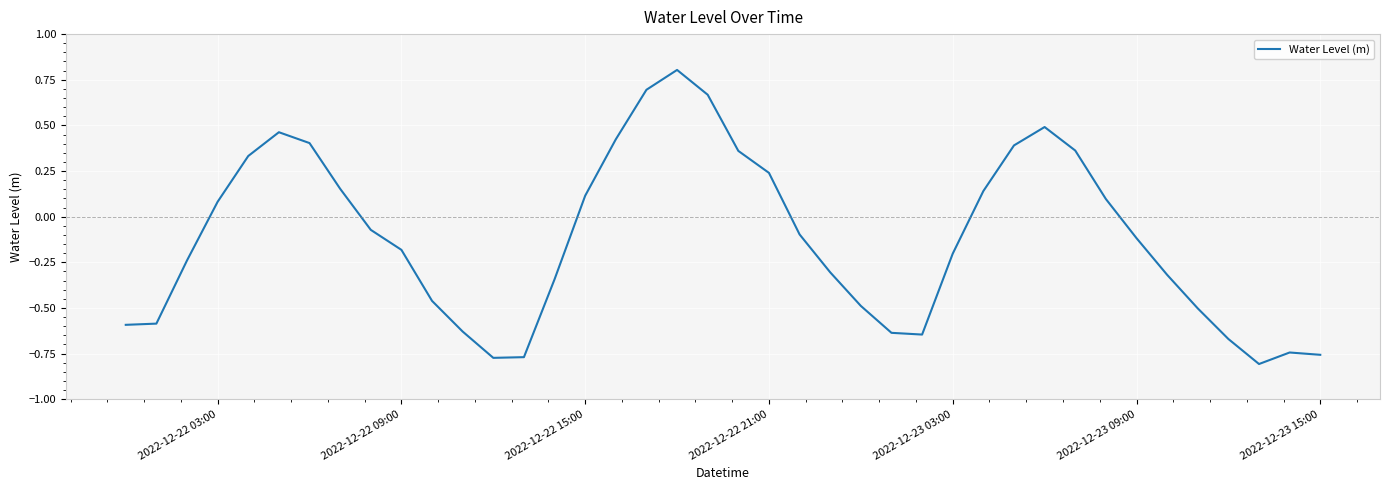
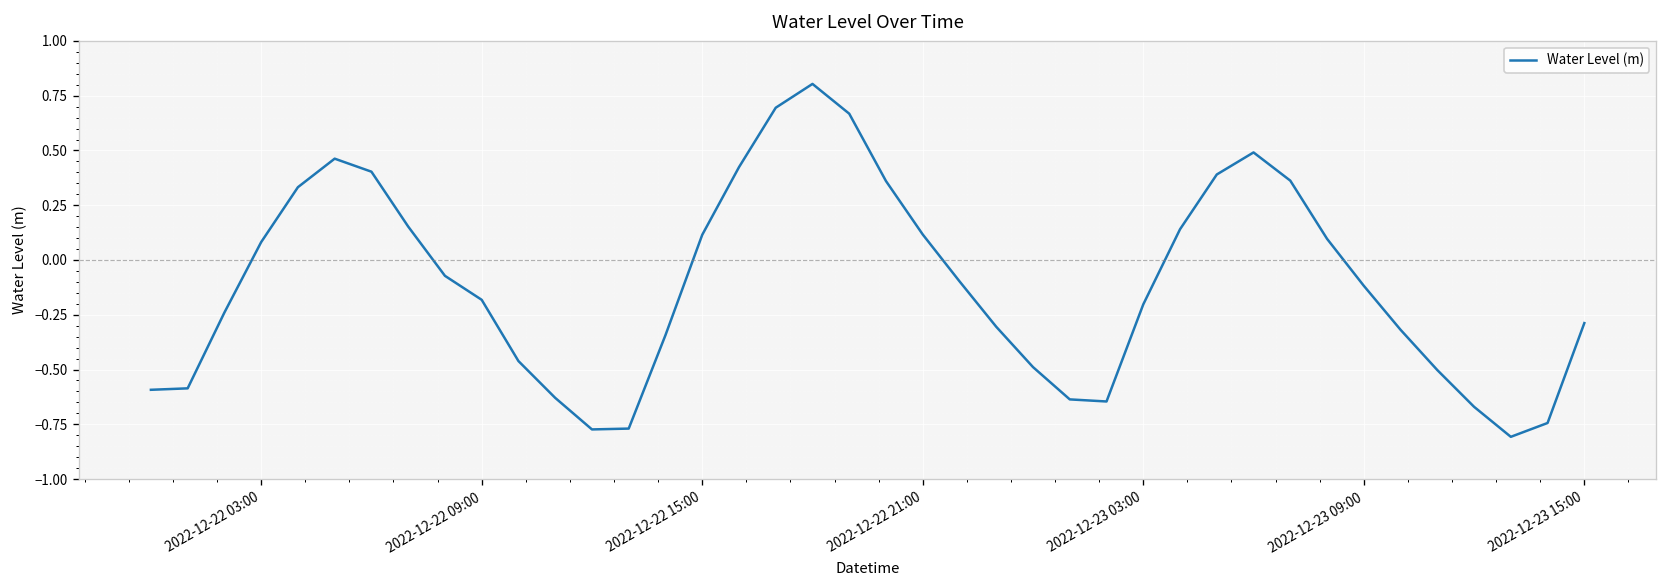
  {
    "2022-12-22 03:00": 0.08,
    "2022-12-22 09:00": -0.18,
    "2022-12-22 15:00": 0.11,
-   "2022-12-22 21:00": 0.24,
+   "2022-12-22 21:00": 0.12,
    "2022-12-23 03:00": -0.20,
    "2022-12-23 09:00": -0.12,
-   "2022-12-23 15:00": -0.76
+   "2022-12-23 15:00": -0.29
  }
